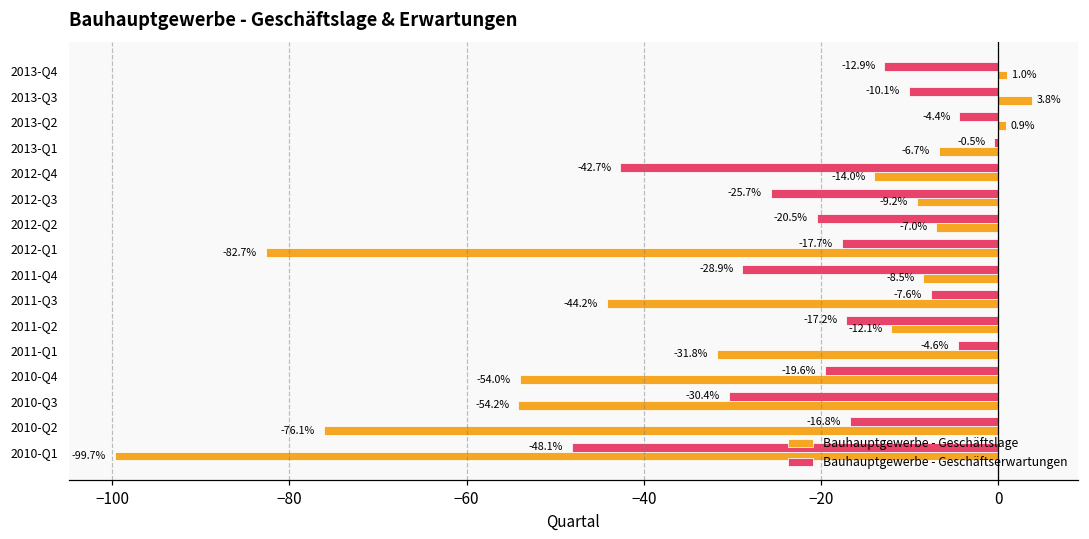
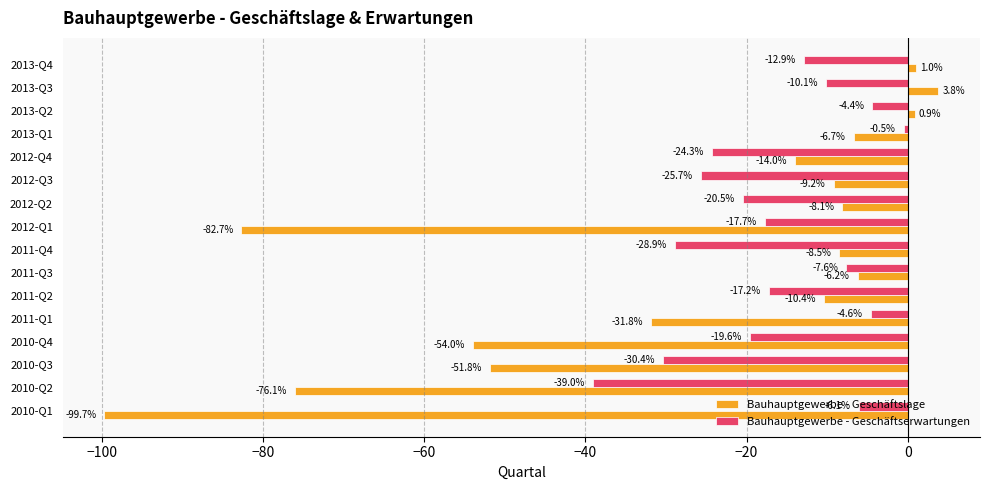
  {
    "Bauhauptgewerbe - Geschäftslage": {
      "2013-Q4": "1.0%",
      "2013-Q3": "3.8%",
      "2013-Q2": "0.9%",
      "2013-Q1": "-6.7%",
      "2012-Q4": "-14.0%",
      "2012-Q3": "-9.2%",
-     "2012-Q2": "-7.0%",
+     "2012-Q2": "-8.1%",
      "2012-Q1": "-82.7%",
      "2011-Q4": "-8.5%",
-     "2011-Q3": "-44.2%",
-     "2011-Q2": "-12.1%",
+     "2011-Q3": "-6.2%",
+     "2011-Q2": "-10.4%",
      "2011-Q1": "-31.8%",
      "2010-Q4": "-54.0%",
-     "2010-Q3": "-54.2%",
+     "2010-Q3": "-51.8%",
      "2010-Q2": "-76.1%",
      "2010-Q1": "-99.7%"
    },
    "Bauhauptgewerbe - Geschäftserwartungen": {
      "2013-Q4": "-12.9%",
      "2013-Q3": "-10.1%",
      "2013-Q2": "-4.4%",
      "2013-Q1": "-0.5%",
-     "2012-Q4": "-42.7%",
+     "2012-Q4": "-24.3%",
      "2012-Q3": "-25.7%",
      "2012-Q2": "-20.5%",
      "2012-Q1": "-17.7%",
      "2011-Q4": "-28.9%",
      "2011-Q3": "-7.6%",
      "2011-Q2": "-17.2%",
      "2011-Q1": "-4.6%",
      "2010-Q4": "-19.6%",
      "2010-Q3": "-30.4%",
-     "2010-Q2": "-16.8%",
-     "2010-Q1": "-48.1%"
+     "2010-Q2": "-39.0%",
+     "2010-Q1": "-6.1%"
    }
  }
